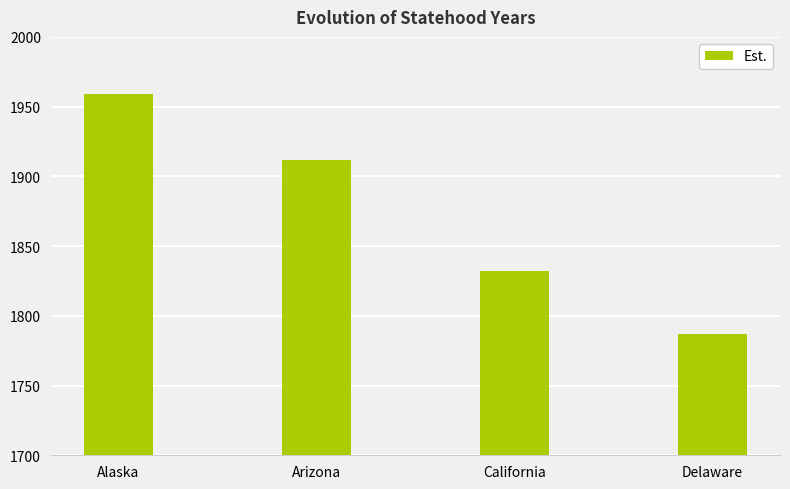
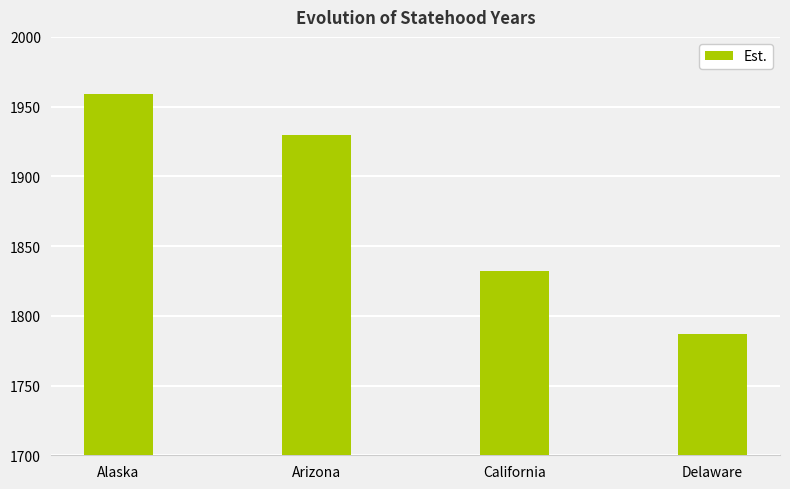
  {
    "Alaska": 1959,
-   "Arizona": 1912,
+   "Arizona": 1930,
    "California": 1832,
    "Delaware": 1787
  }
